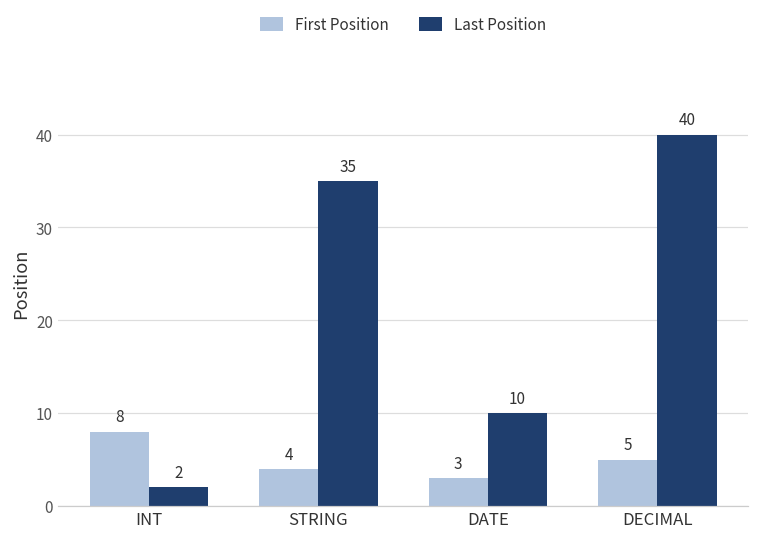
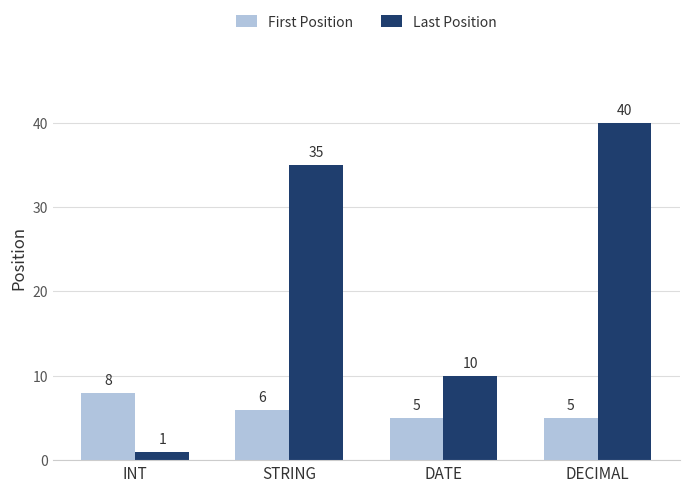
  {
    "First Position": {
      "INT": 8,
-     "STRING": 4,
-     "DATE": 3,
+     "STRING": 6,
+     "DATE": 5,
      "DECIMAL": 5
    },
    "Last Position": {
-     "INT": 2,
+     "INT": 1,
      "STRING": 35,
      "DATE": 10,
      "DECIMAL": 40
    }
  }
